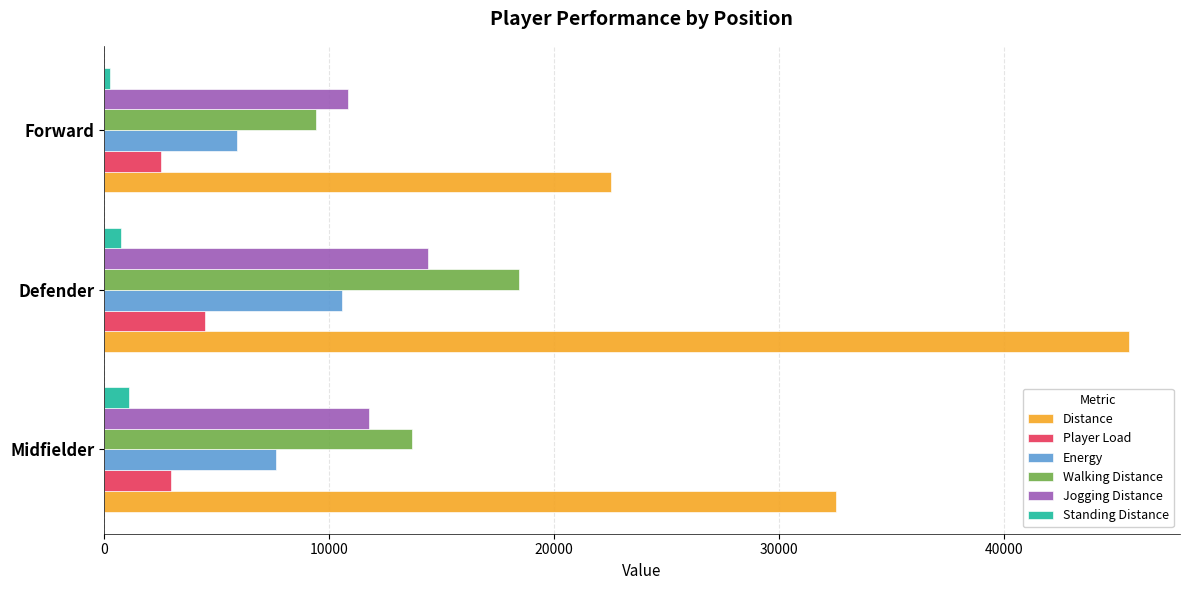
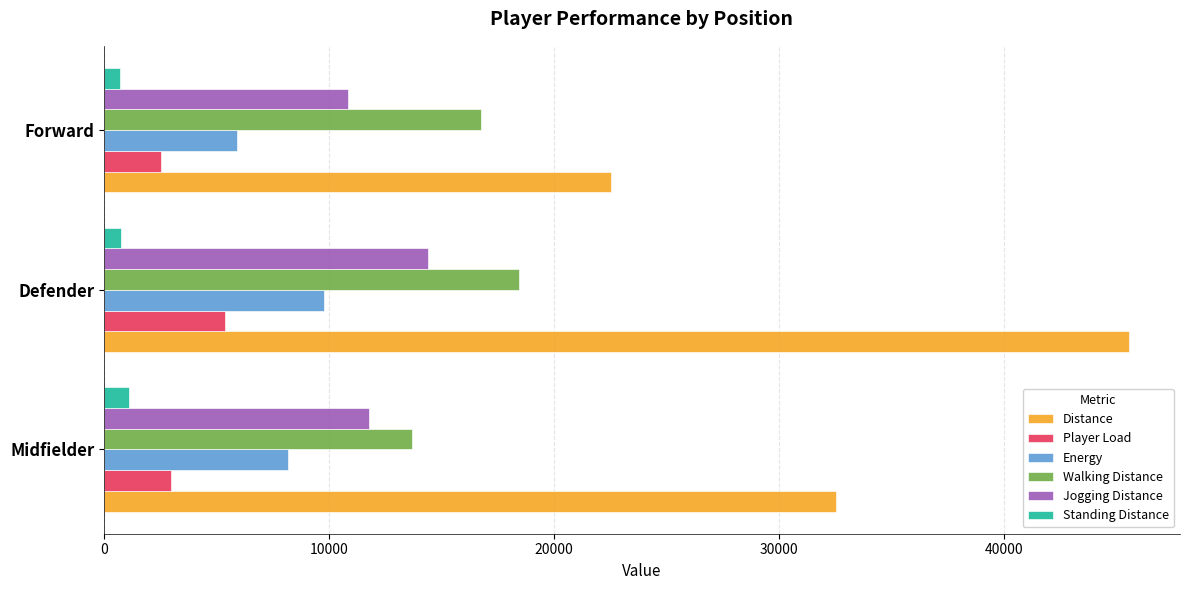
  {
    "Distance": {
      "Forward": 22500,
      "Defender": 45500,
      "Midfielder": 32500
    },
    "Player Load": {
      "Forward": 2500,
-     "Defender": 4500,
+     "Defender": 5400,
      "Midfielder": 3000
    },
    "Energy": {
      "Forward": 5900,
-     "Defender": 10600,
-     "Midfielder": 7600
+     "Defender": 9800,
+     "Midfielder": 8200
    },
    "Walking Distance": {
-     "Forward": 9400,
+     "Forward": 16700,
      "Defender": 18400,
      "Midfielder": 13700
    },
    "Jogging Distance": {
      "Forward": 10800,
      "Defender": 14400,
      "Midfielder": 11800
    },
    "Standing Distance": {
-     "Forward": 300,
+     "Forward": 700,
      "Defender": 700,
      "Midfielder": 1100
    }
  }
